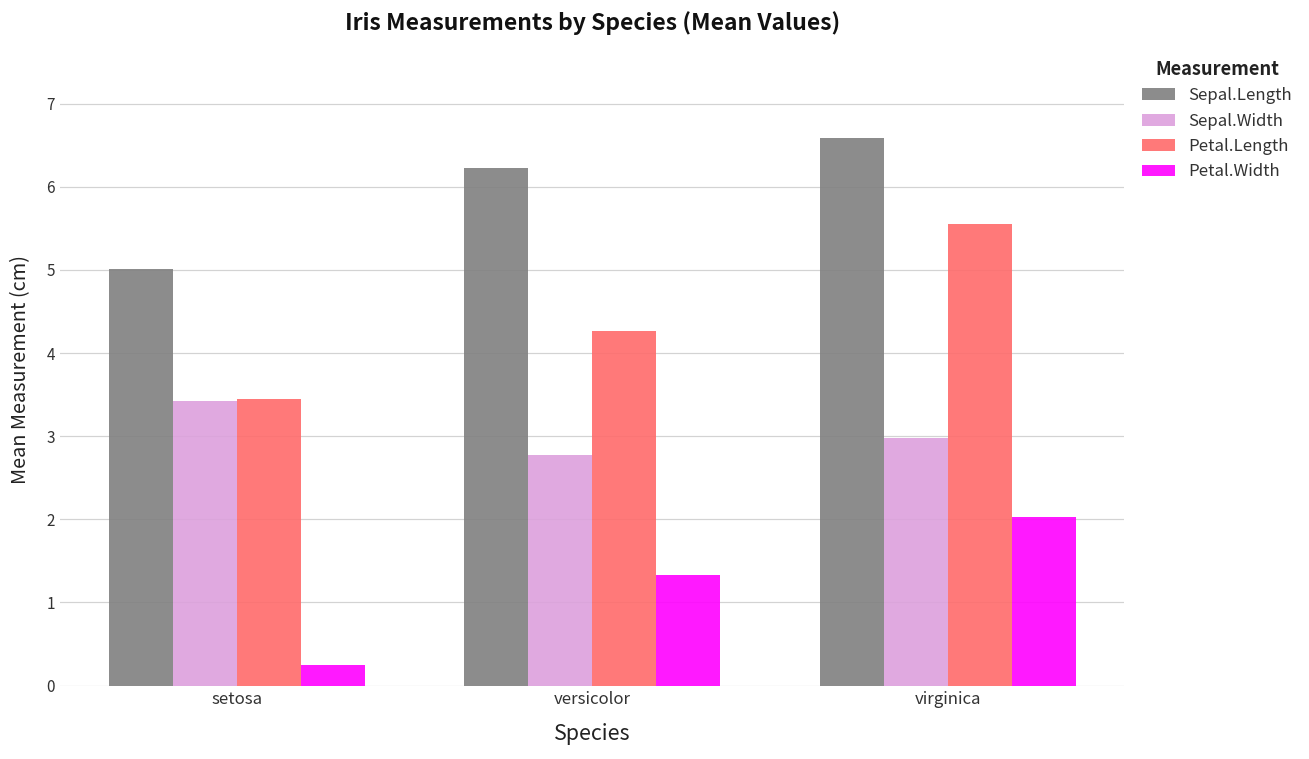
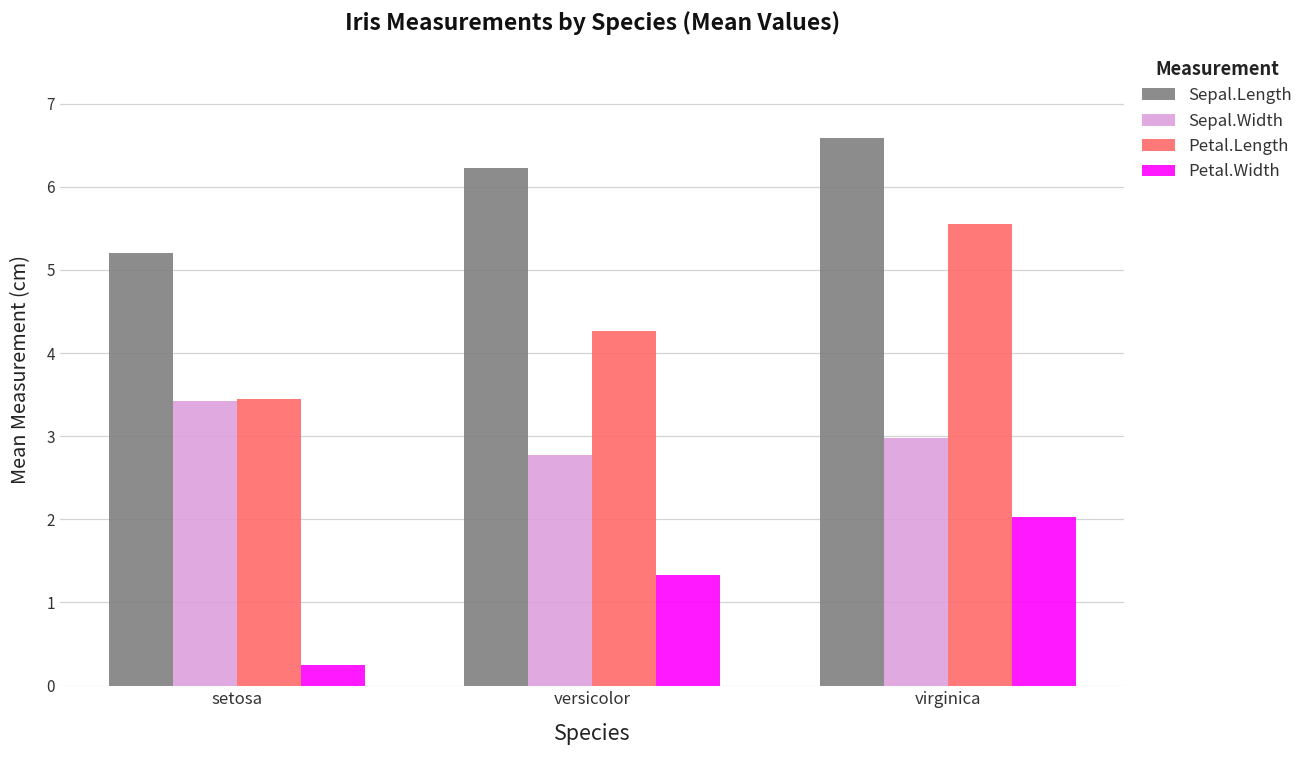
  {
    "Sepal.Length": {
-     "setosa": 5.0,
+     "setosa": 5.2,
      "versicolor": 6.2,
      "virginica": 6.6
    },
    "Sepal.Width": {
      "setosa": 3.4,
      "versicolor": 2.8,
      "virginica": 3.0
    },
    "Petal.Length": {
      "setosa": 3.5,
      "versicolor": 4.3,
      "virginica": 5.6
    },
    "Petal.Width": {
      "setosa": 0.2,
      "versicolor": 1.3,
      "virginica": 2.0
    }
  }
